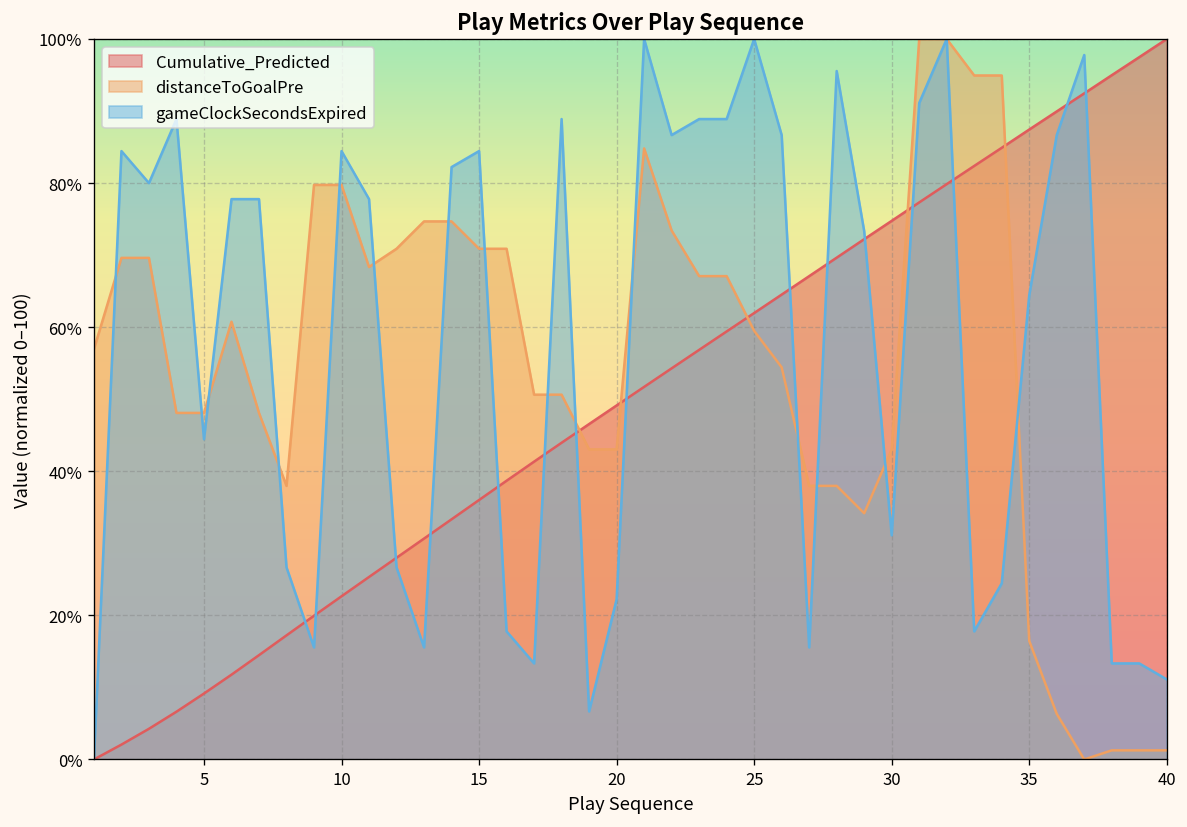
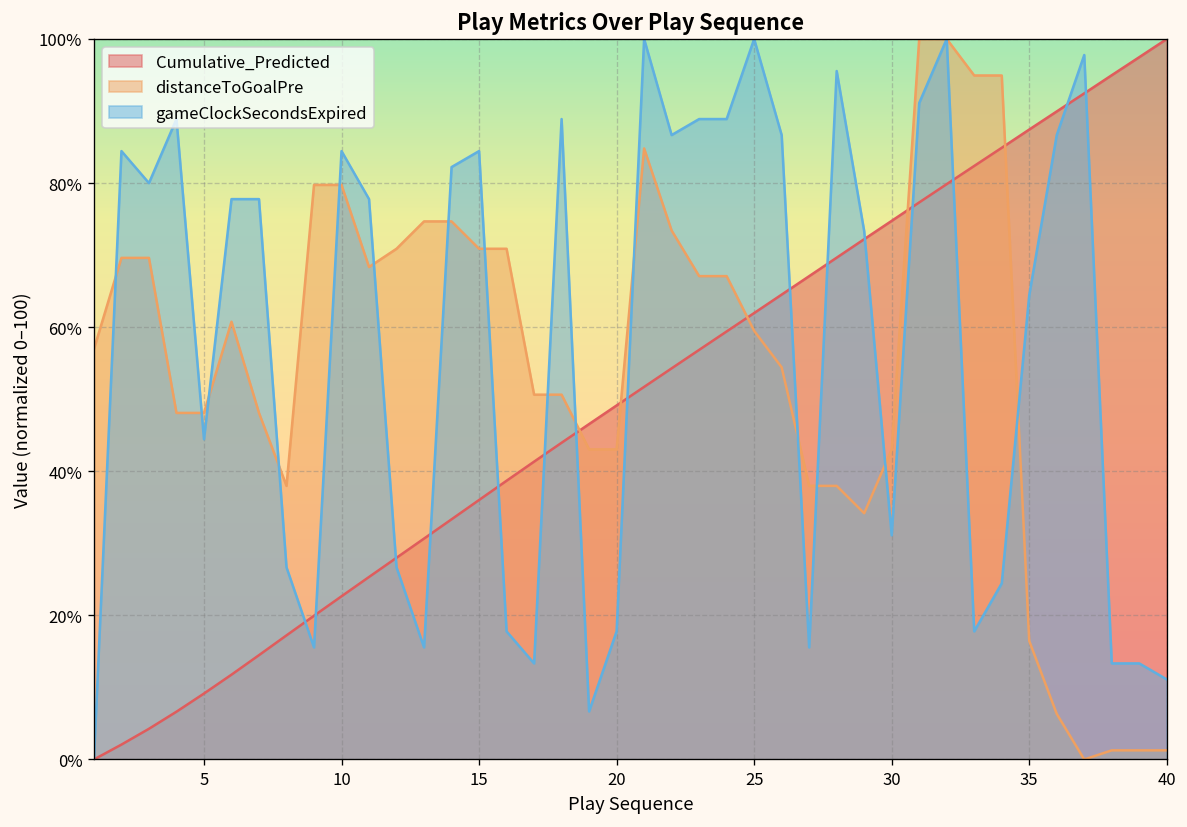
  {
    "gameClockSecondsExpired": {
      "5": "44%",
      "10": "84%",
      "15": "84%",
-     "20": "22%",
+     "20": "18%",
      "25": "100%",
      "30": "31%",
      "35": "64%",
      "40": "11%"
    }
  }
